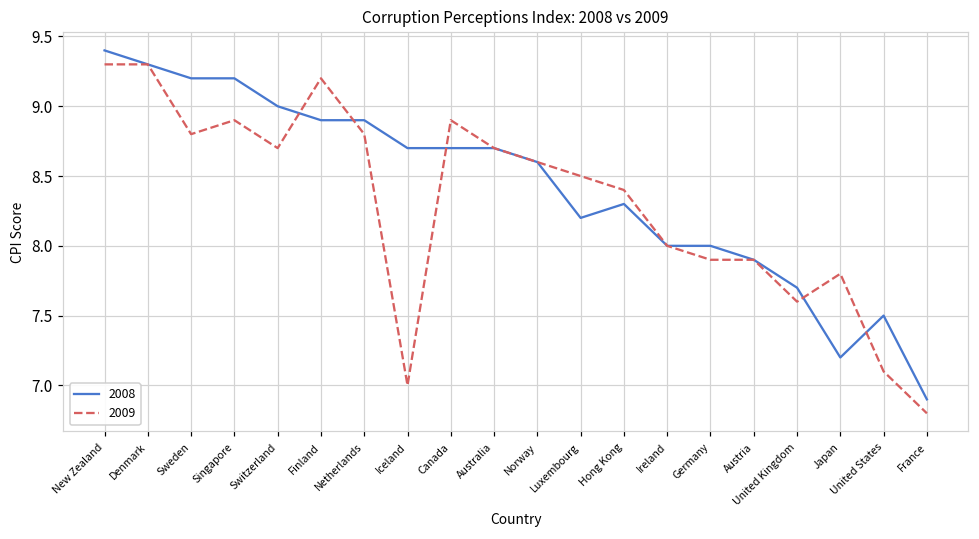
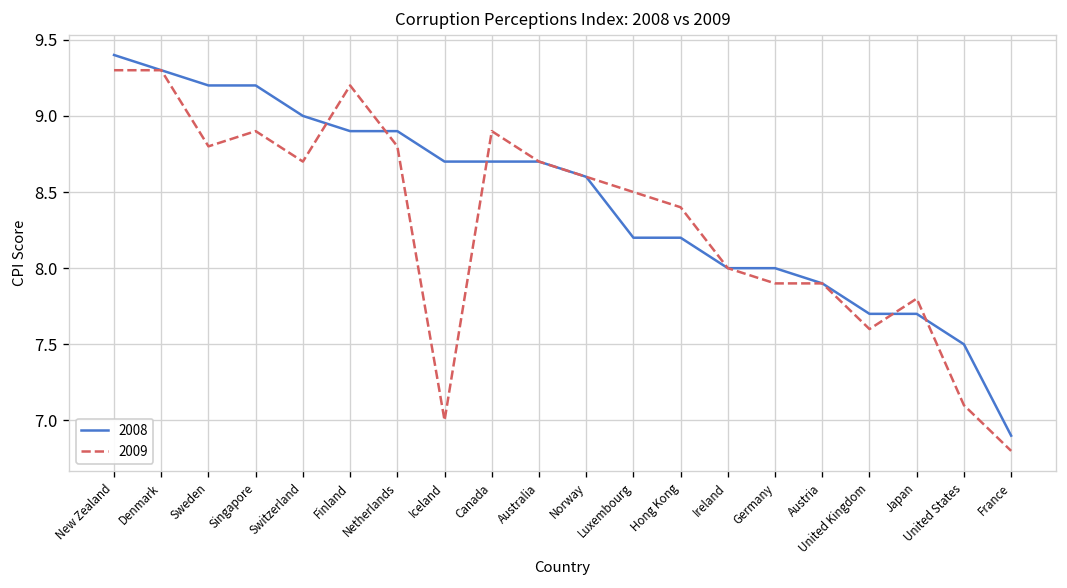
  {
    "2008": {
      "New Zealand": 9.4,
      "Sweden": 9.2,
      "Singapore": 9.2,
      "Switzerland": 9.0,
      "Finland": 8.9,
      "Netherlands": 8.9,
      "Iceland": 8.7,
      "Canada": 8.7,
      "Luxembourg": 8.2,
-     "Hong Kong": 8.3,
+     "Hong Kong": 8.2,
      "Germany": 8.0,
      "United Kingdom": 7.7,
-     "Japan": 7.2,
+     "Japan": 7.7,
      "United States": 7.5,
      "France": 6.9
    },
    "2009": {
      "New Zealand": 9.3,
      "Sweden": 8.8,
      "Singapore": 8.9,
      "Switzerland": 8.7,
      "Finland": 9.2,
      "Netherlands": 8.8,
      "Iceland": 7.0,
      "Canada": 8.9,
      "Luxembourg": 8.5,
      "Hong Kong": 8.4,
      "Germany": 7.9,
      "United Kingdom": 7.6,
      "Japan": 7.8,
      "United States": 7.1,
      "France": 6.8
    }
  }
